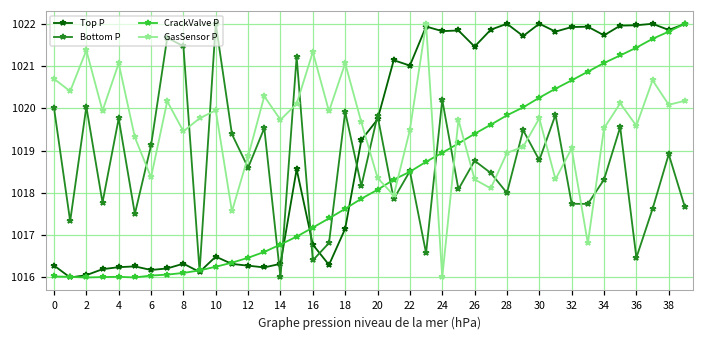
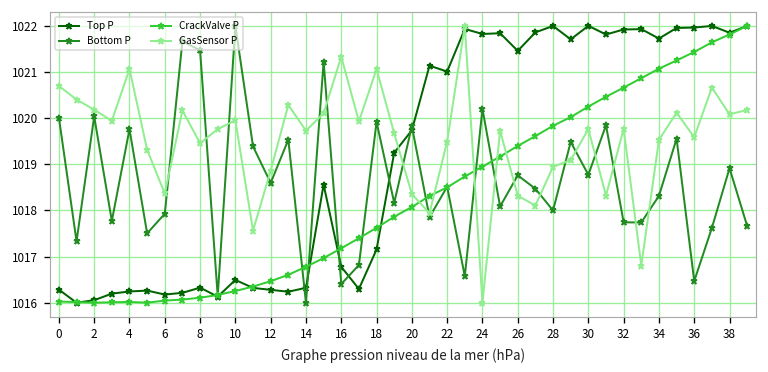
  {
    "Top P": {
      "0": 1016.3,
      "4": 1016.2,
      "6": 1016.2,
      "8": 1016.3,
      "10": 1016.5,
      "12": 1016.3,
      "14": 1016.3,
      "16": 1016.8,
      "18": 1017.2,
      "20": 1019.7,
      "22": 1021.0,
      "24": 1021.8,
      "26": 1021.5,
      "28": 1022.0,
      "30": 1022.0,
      "32": 1021.9,
      "34": 1021.7,
      "36": 1022.0
    },
    "Bottom P": {
      "0": 1020.0,
      "2": 1020.0,
      "4": 1019.8,
-     "6": 1019.1,
+     "6": 1017.9,
      "12": 1018.6,
      "14": 1016.0,
      "16": 1016.4,
      "18": 1019.9,
      "20": 1019.8,
      "24": 1020.2,
      "26": 1018.8,
      "28": 1018.0,
      "30": 1018.8,
      "32": 1017.7,
      "34": 1018.3,
      "36": 1016.5,
      "38": 1018.9
    },
    "CrackValve P": {
      "0": 1016.0,
      "4": 1016.0,
      "6": 1016.0,
      "8": 1016.1,
      "10": 1016.3,
      "12": 1016.5,
      "14": 1016.8,
      "16": 1017.2,
      "18": 1017.6,
      "20": 1018.1,
      "24": 1018.9,
      "26": 1019.4,
      "28": 1019.8,
      "30": 1020.3,
      "32": 1020.7,
      "34": 1021.1,
      "36": 1021.4
    },
    "GasSensor P": {
      "0": 1020.7,
-     "2": 1021.4,
+     "2": 1020.2,
      "4": 1021.1,
      "6": 1018.4,
      "8": 1019.5,
      "10": 1020.0,
      "12": 1018.9,
      "14": 1019.7,
      "16": 1021.3,
      "18": 1021.1,
      "20": 1018.4,
      "22": 1019.5,
      "24": 1016.0,
      "26": 1018.3,
      "28": 1018.9,
      "30": 1019.8,
-     "32": 1019.1,
+     "32": 1019.8,
      "34": 1019.5,
      "36": 1019.6,
      "38": 1020.1
    }
  }
